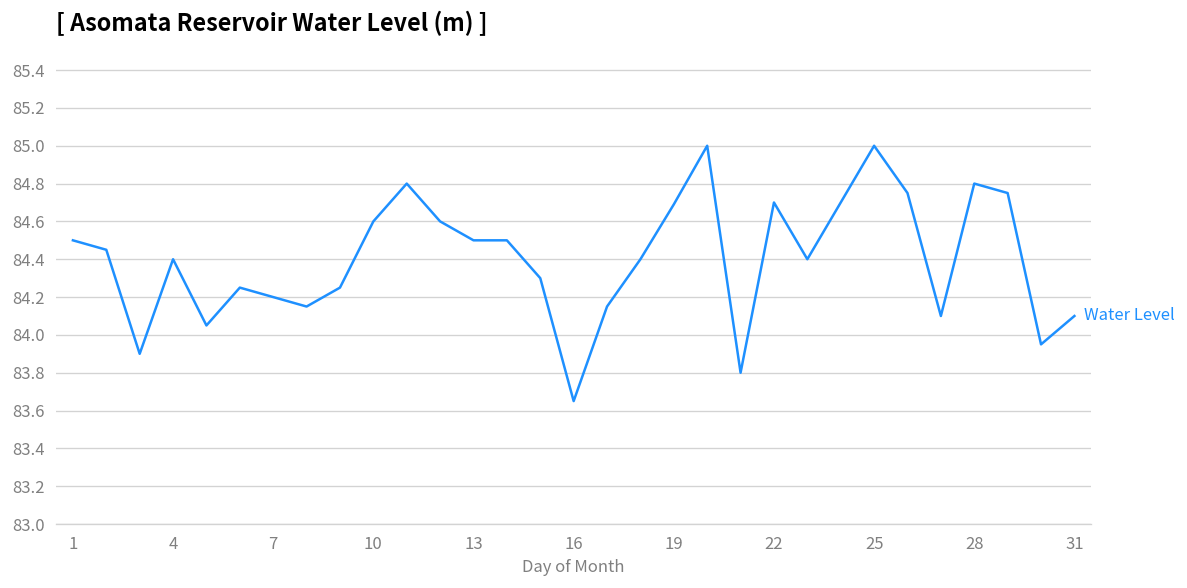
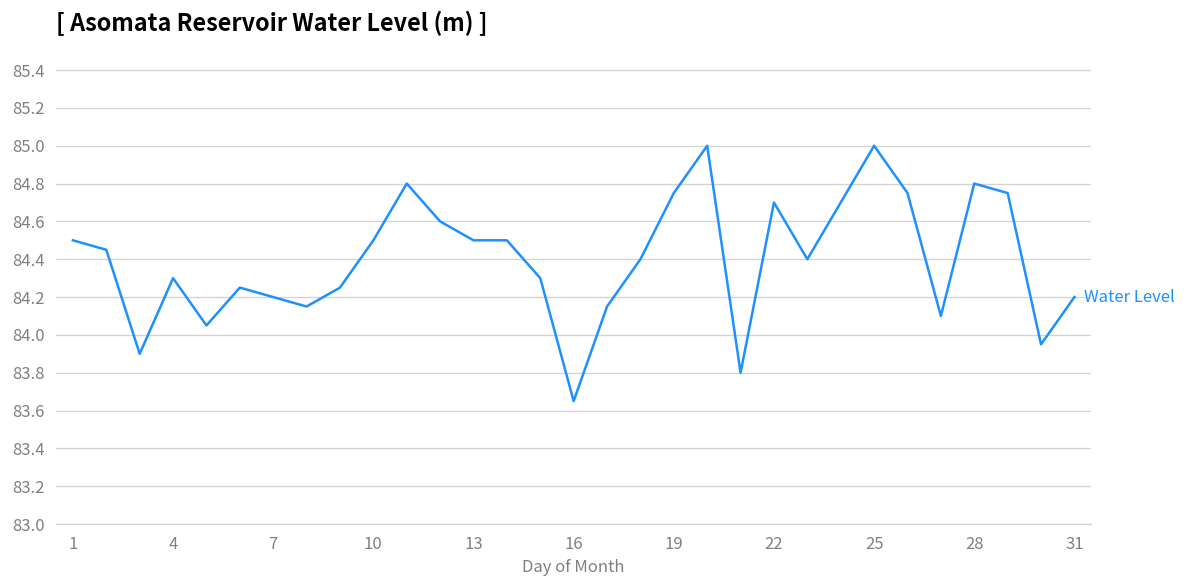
  {
    "1": 84.50,
-   "4": 84.4,
+   "4": 84.3,
    "7": 84.20,
-   "10": 84.6,
+   "10": 84.5,
    "13": 84.50,
    "16": 83.65,
-   "19": 84.69,
+   "19": 84.75,
    "22": 84.70,
    "25": 85.00,
    "28": 84.80,
-   "31": 84.1
+   "31": 84.2
  }
